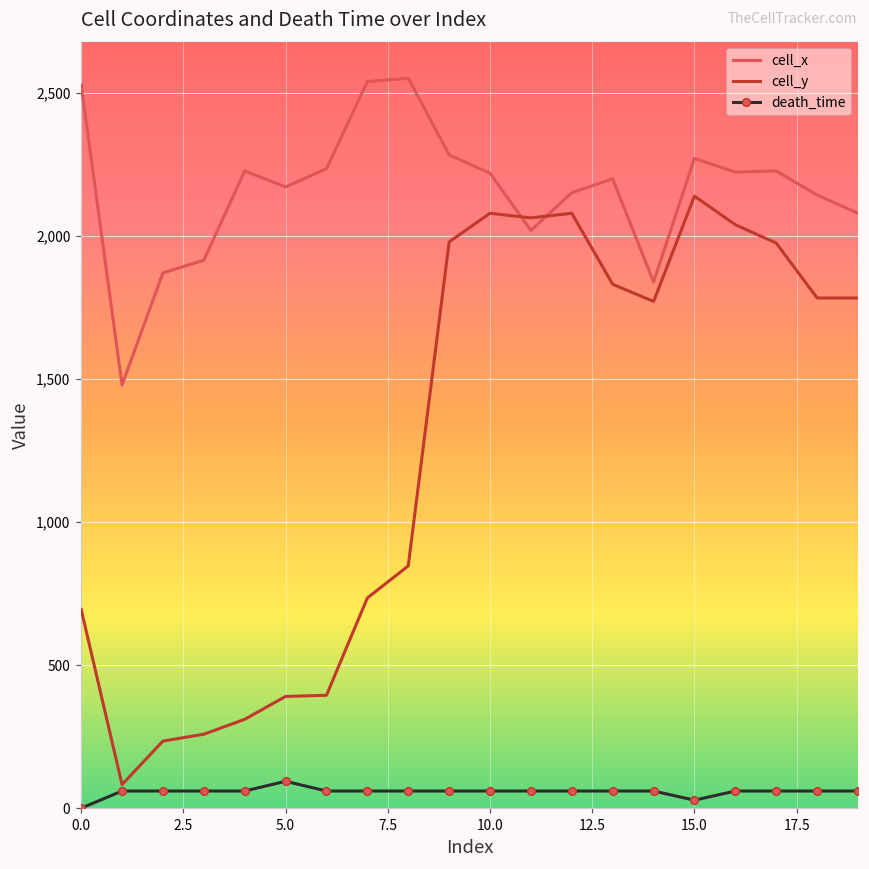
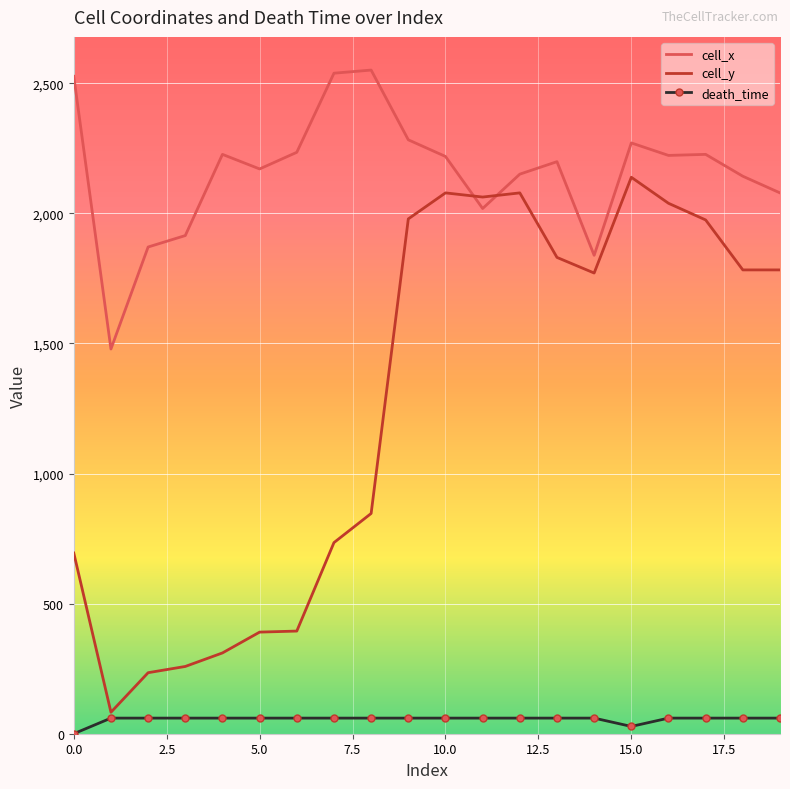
  {
    "death_time": {
      "0.0": 0,
-     "5.0": 90,
+     "5.0": 60,
      "10.0": 60,
      "15.0": 30
    }
  }
